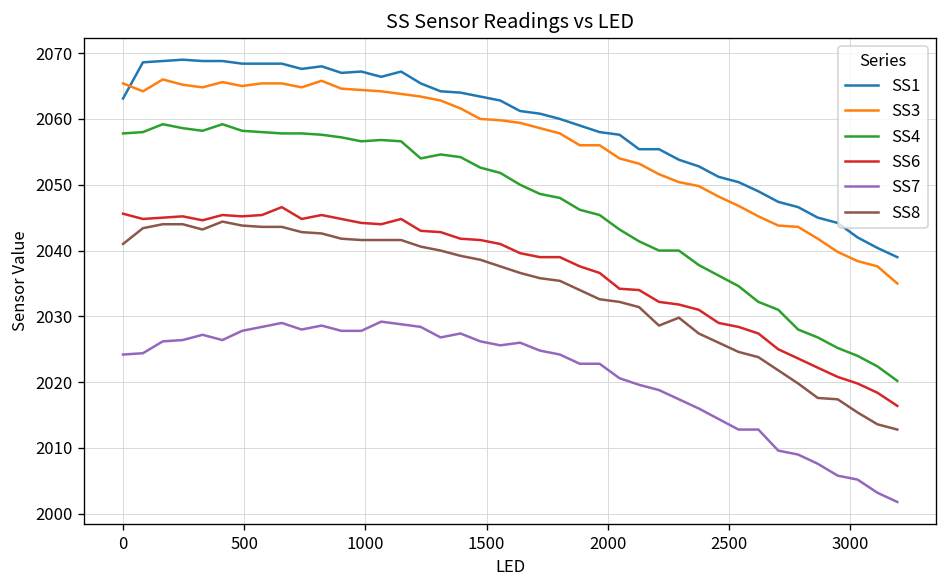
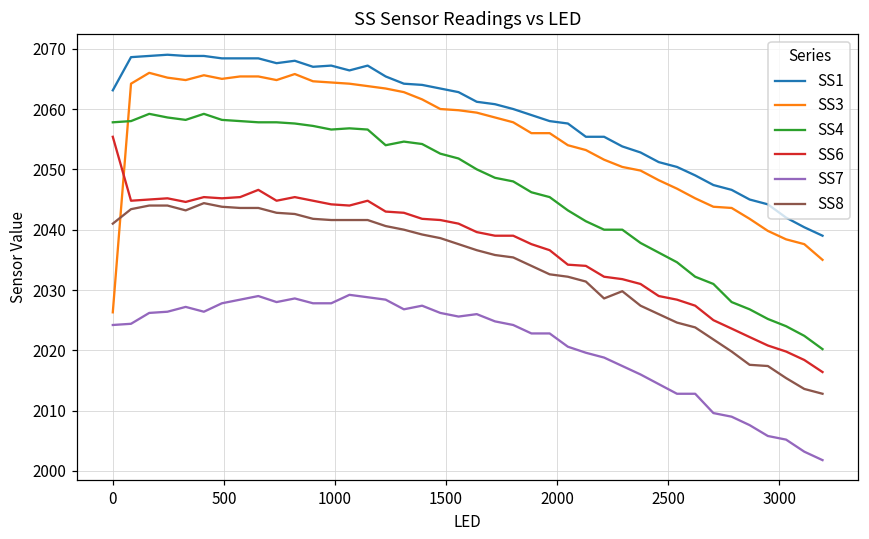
  {
    "SS1": {
      "0": 2063
    },
    "SS3": {
-     "0": 2065
+     "0": 2026
    },
    "SS4": {
      "0": 2058
    },
    "SS6": {
-     "0": 2046
+     "0": 2055
    },
    "SS7": {
      "0": 2024
    },
    "SS8": {
      "0": 2041
    }
  }
